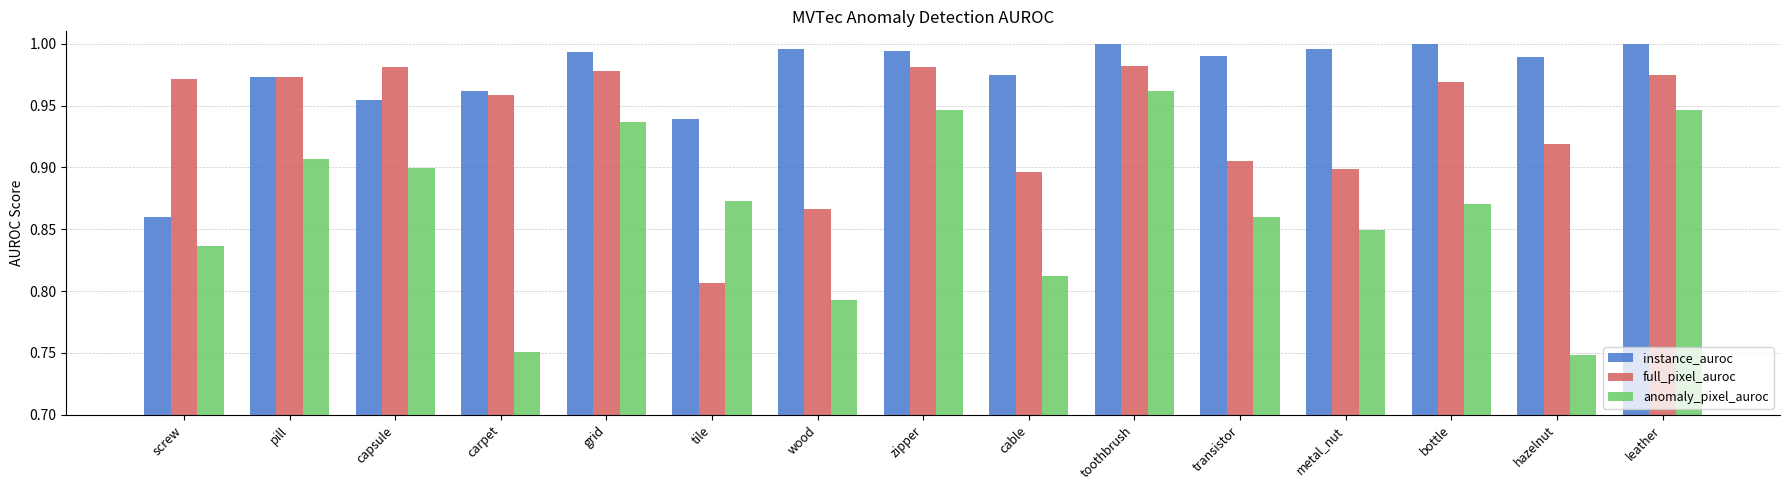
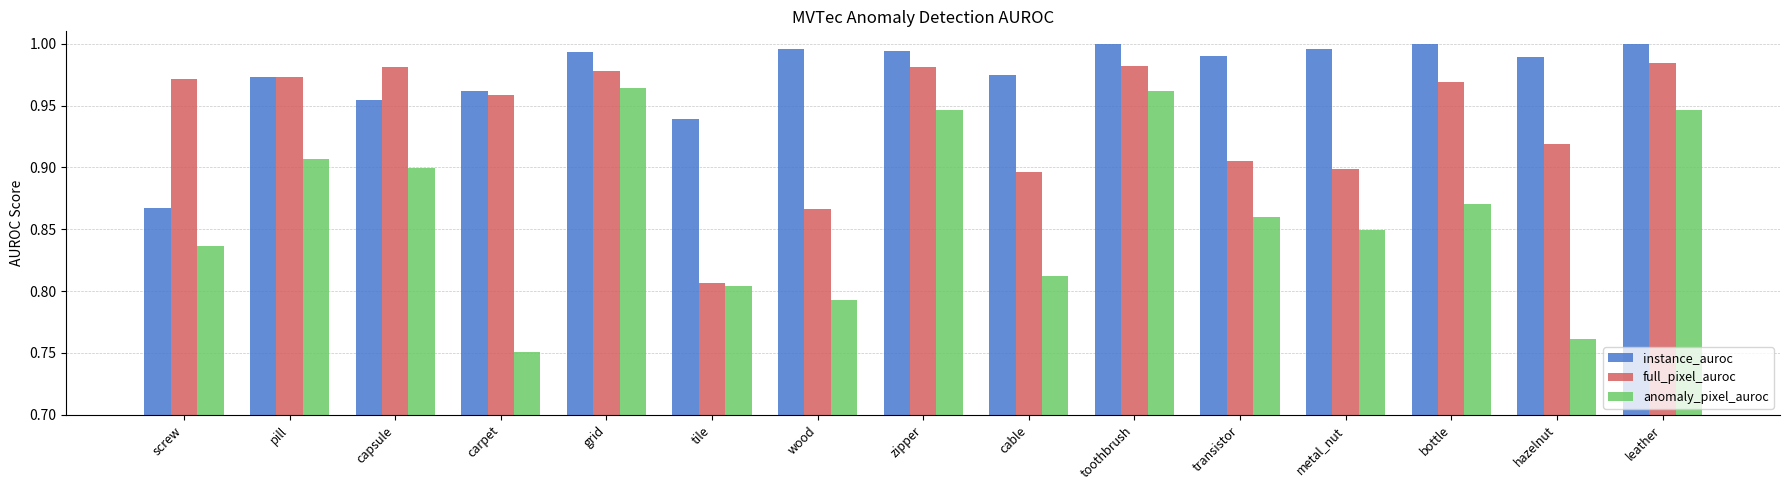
  {
    "instance_auroc": {
-     "screw": 0.860,
+     "screw": 0.867,
      "pill": 0.973,
      "capsule": 0.955,
      "carpet": 0.962,
      "grid": 0.993,
      "tile": 0.939,
      "wood": 0.996,
      "zipper": 0.994,
      "cable": 0.975,
      "toothbrush": 1.000,
      "transistor": 0.990,
      "metal_nut": 0.996,
      "bottle": 1.000,
      "hazelnut": 0.990,
      "leather": 1.000
    },
    "full_pixel_auroc": {
      "screw": 0.971,
      "pill": 0.973,
      "capsule": 0.981,
      "carpet": 0.958,
      "grid": 0.978,
      "tile": 0.806,
      "wood": 0.867,
      "zipper": 0.981,
      "cable": 0.897,
      "toothbrush": 0.982,
      "transistor": 0.906,
      "metal_nut": 0.899,
      "bottle": 0.969,
      "hazelnut": 0.919,
-     "leather": 0.975
+     "leather": 0.984
    },
    "anomaly_pixel_auroc": {
      "screw": 0.837,
      "pill": 0.907,
      "capsule": 0.899,
      "carpet": 0.751,
-     "grid": 0.937,
-     "tile": 0.873,
+     "grid": 0.964,
+     "tile": 0.804,
      "wood": 0.793,
      "zipper": 0.947,
      "cable": 0.812,
      "toothbrush": 0.962,
      "transistor": 0.860,
      "metal_nut": 0.849,
      "bottle": 0.870,
-     "hazelnut": 0.749,
+     "hazelnut": 0.761,
      "leather": 0.947
    }
  }
